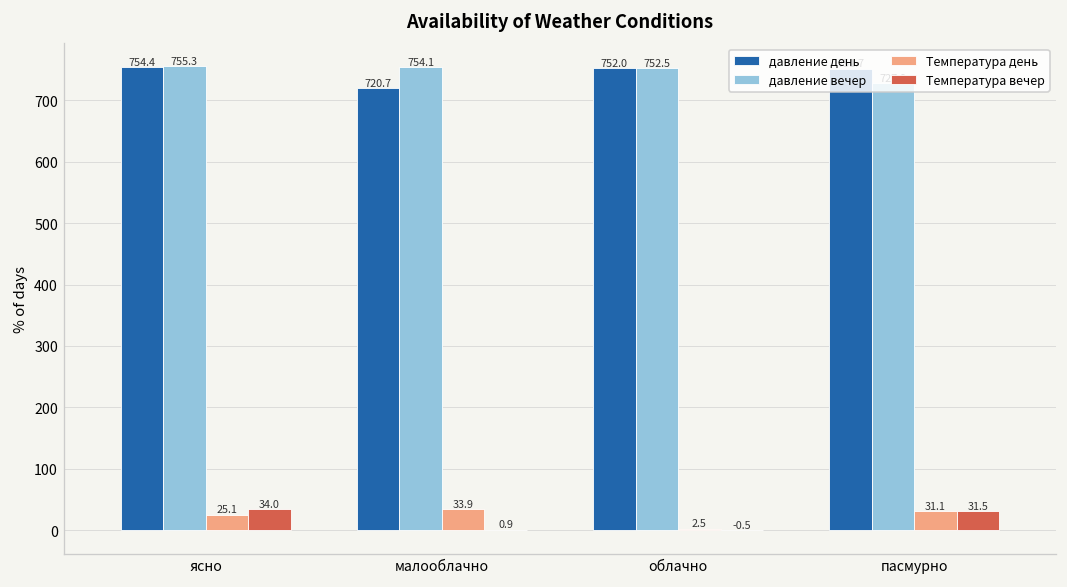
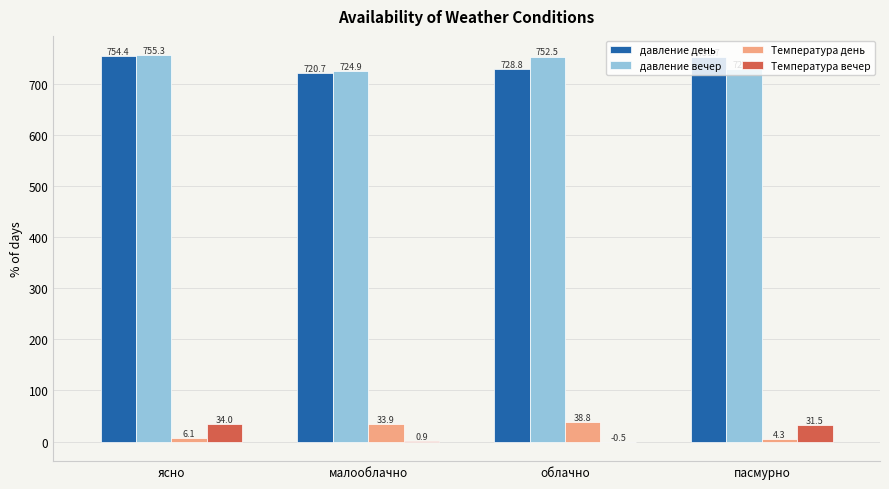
  {
    "давление день": {
      "ясно": 754.4,
      "малооблачно": 720.7,
-     "облачно": 752.0
+     "облачно": 728.8
    },
    "давление вечер": {
      "ясно": 755.3,
-     "малооблачно": 754.1,
+     "малооблачно": 724.9,
      "облачно": 752.5
    },
    "Температура день": {
-     "ясно": 25.1,
+     "ясно": 6.1,
      "малооблачно": 33.9,
-     "облачно": 2.5,
-     "пасмурно": 31.1
+     "облачно": 38.8,
+     "пасмурно": 4.3
    },
    "Температура вечер": {
      "ясно": 34.0,
      "малооблачно": 0.9,
      "облачно": -0.5,
      "пасмурно": 31.5
    }
  }
